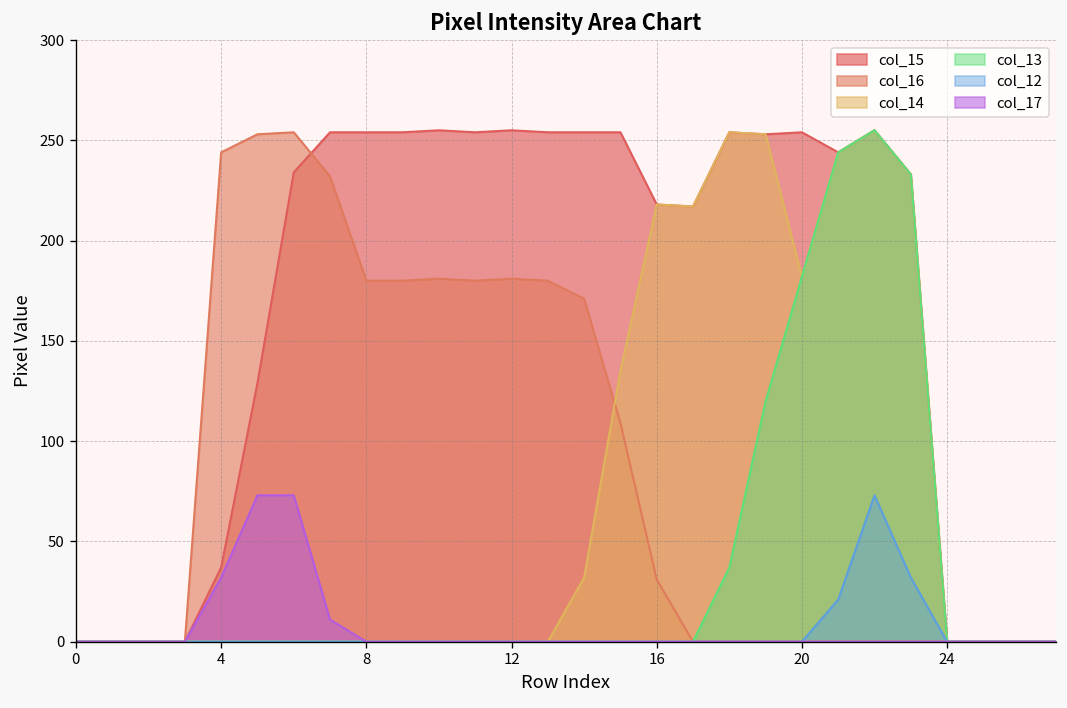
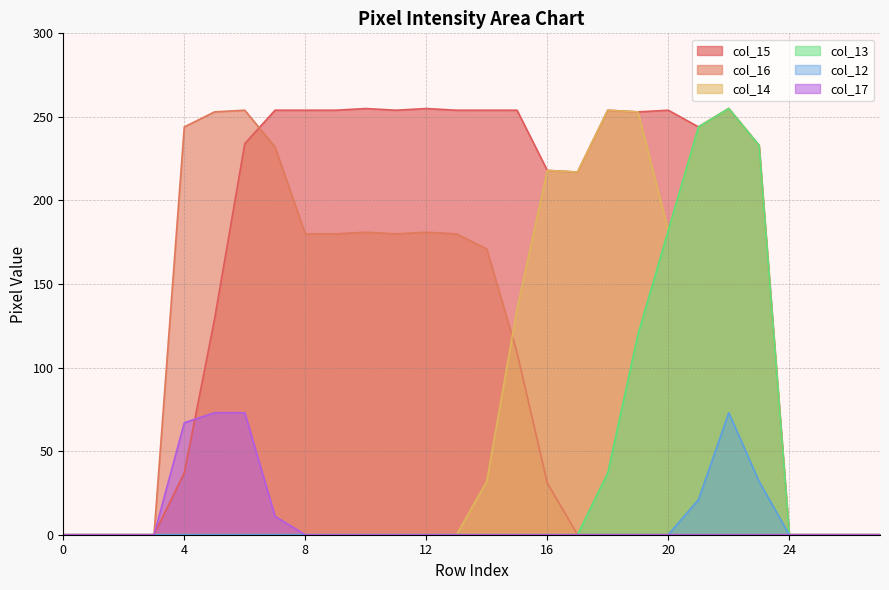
  {
    "col_17": {
-     "4": 32
+     "4": 67
    }
  }
